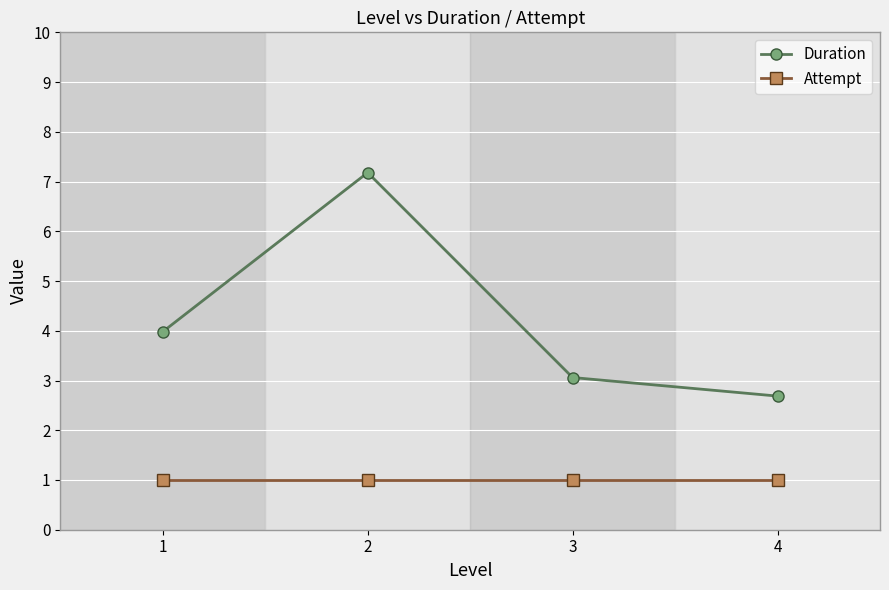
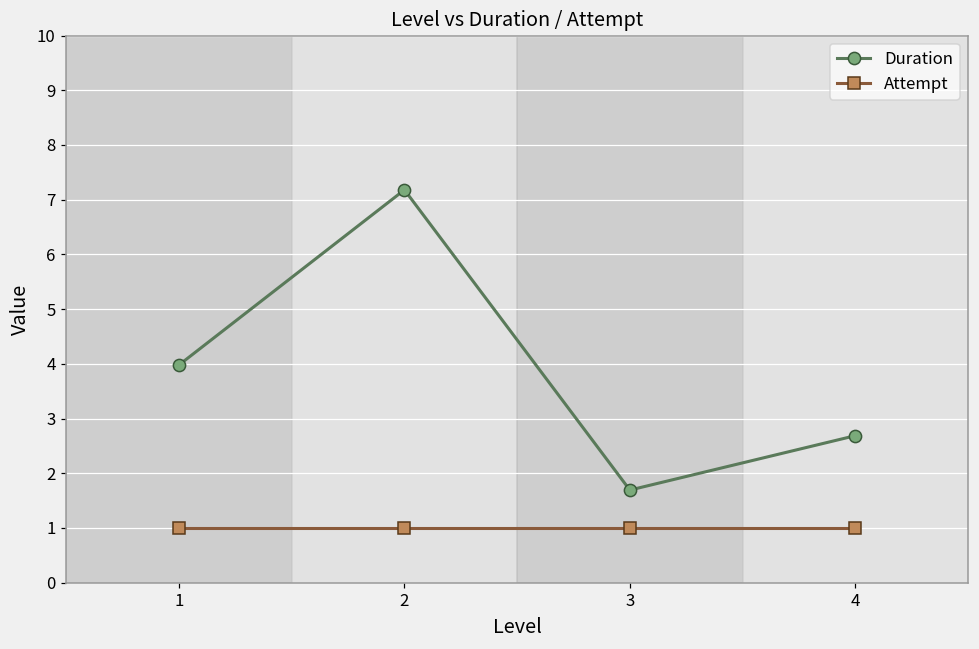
  {
    "Duration": {
      "1": 4.0,
      "2": 7.2,
-     "3": 3.1,
+     "3": 1.7,
      "4": 2.7
    },
    "Attempt": {
      "1": 1.0,
      "2": 1.0,
      "3": 1.0,
      "4": 1.0
    }
  }
